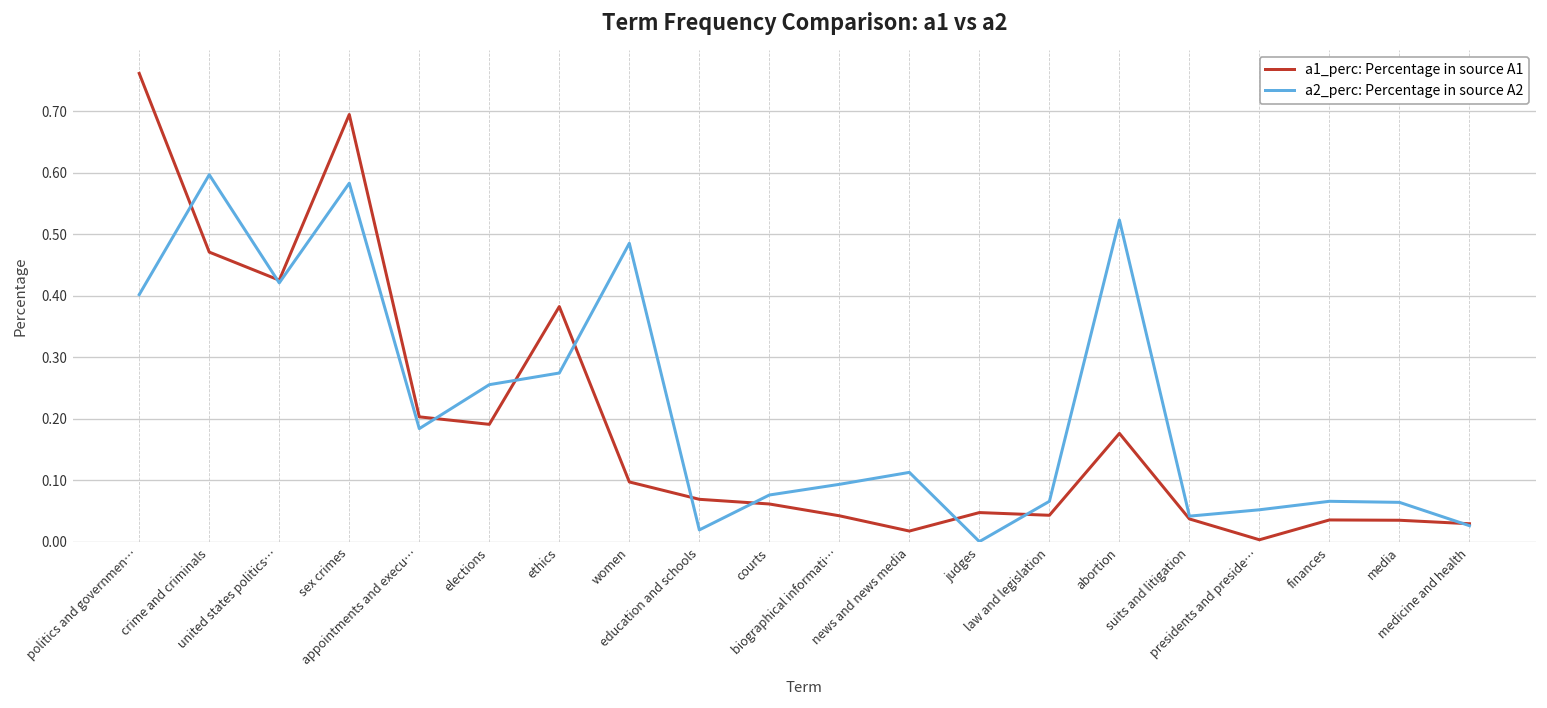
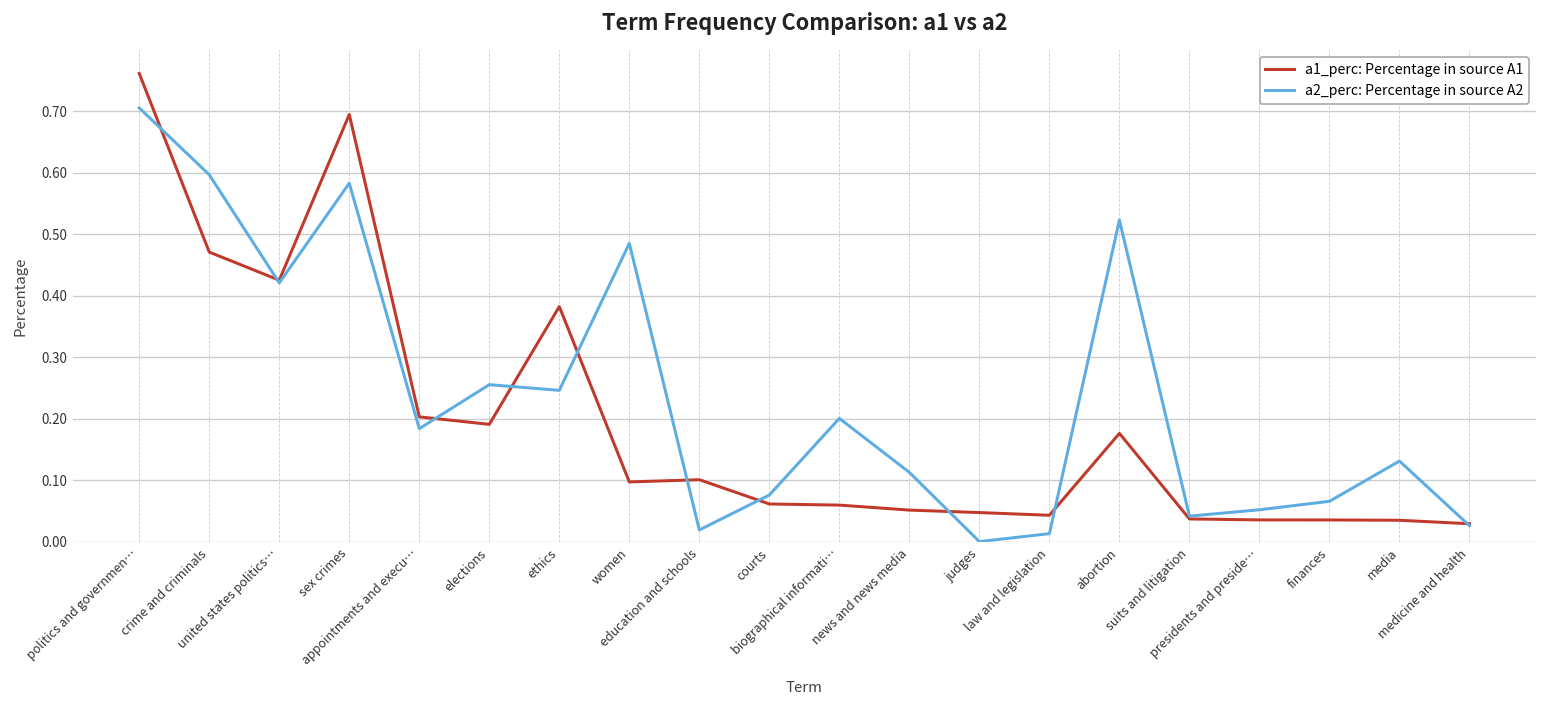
  {
    "a1_perc: Percentage in source A1": {
      "politics and governmen…": 0.76,
      "crime and criminals": 0.47,
      "sex crimes": 0.69,
      "appointments and execu…": 0.20,
      "elections": 0.19,
      "ethics": 0.38,
      "women": 0.10,
-     "education and schools": 0.07,
+     "education and schools": 0.10,
      "courts": 0.06,
-     "biographical informati…": 0.04,
-     "news and news media": 0.02,
+     "biographical informati…": 0.06,
+     "news and news media": 0.05,
      "judges": 0.05,
      "law and legislation": 0.04,
      "abortion": 0.18,
-     "presidents and preside…": 0.00,
+     "presidents and preside…": 0.04,
      "finances": 0.04,
      "media": 0.03
    },
    "a2_perc: Percentage in source A2": {
-     "politics and governmen…": 0.40,
+     "politics and governmen…": 0.71,
      "crime and criminals": 0.60,
      "sex crimes": 0.58,
      "appointments and execu…": 0.18,
      "elections": 0.26,
-     "ethics": 0.27,
+     "ethics": 0.25,
      "women": 0.49,
      "education and schools": 0.02,
      "courts": 0.08,
-     "biographical informati…": 0.09,
+     "biographical informati…": 0.20,
      "news and news media": 0.11,
      "judges": 0.00,
-     "law and legislation": 0.07,
+     "law and legislation": 0.01,
      "abortion": 0.52,
      "presidents and preside…": 0.05,
      "finances": 0.07,
-     "media": 0.06
+     "media": 0.13
    }
  }
